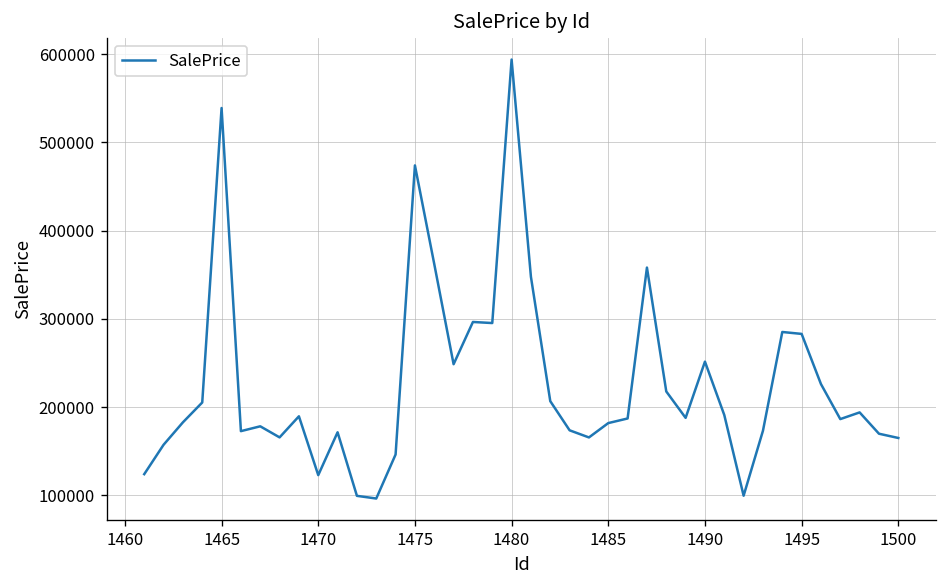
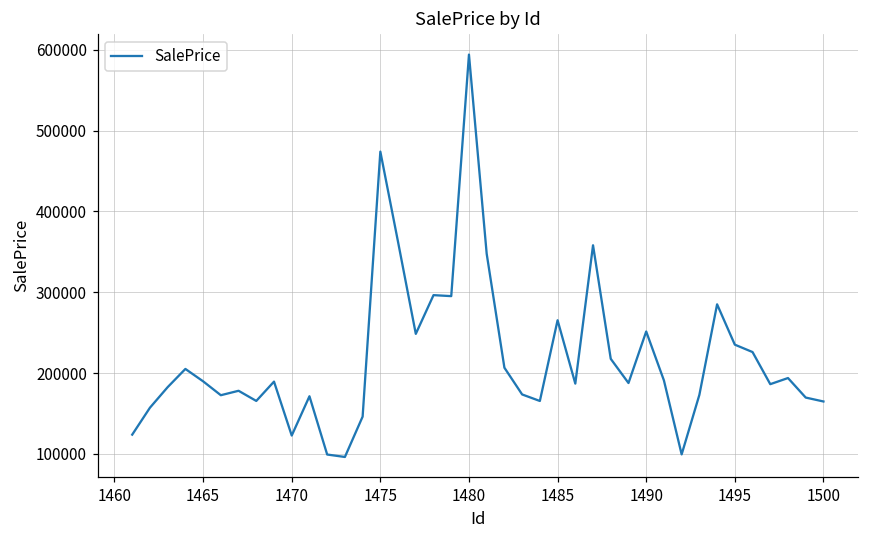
  {
-   "1465": 540000,
+   "1465": 190000,
    "1470": 120000,
    "1475": 470000,
    "1480": 590000,
-   "1485": 180000,
+   "1485": 270000,
    "1490": 250000,
-   "1495": 280000,
+   "1495": 240000,
    "1500": 160000
  }
